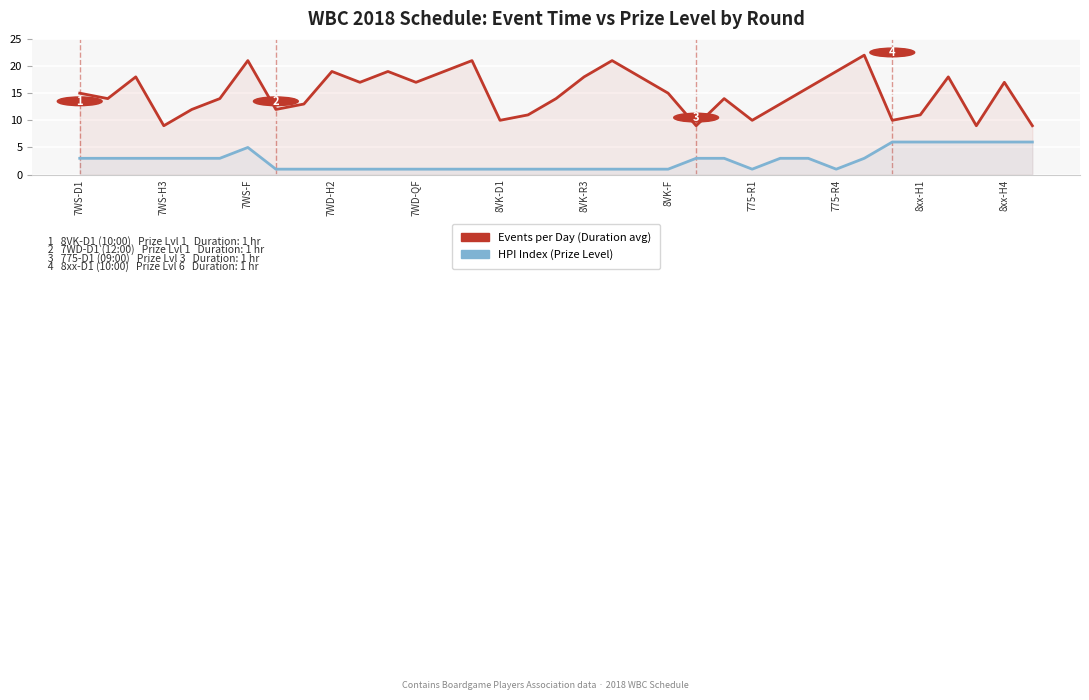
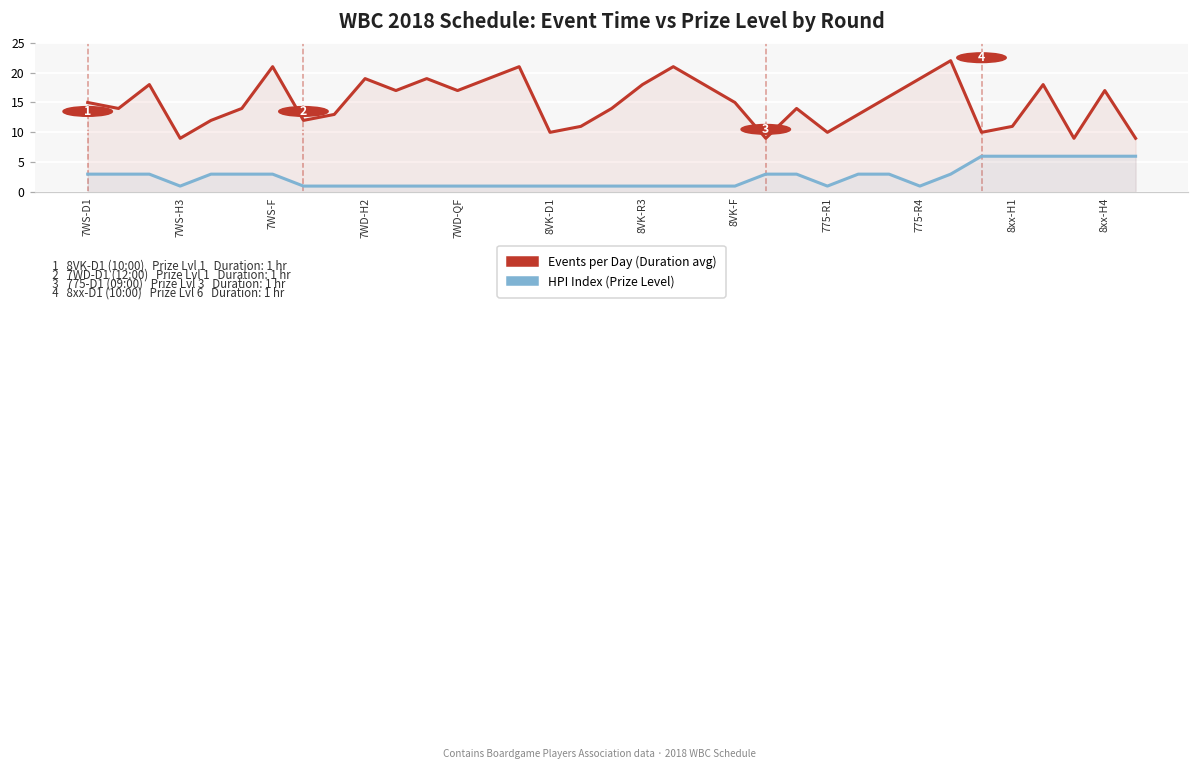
  {
    "Events per Day (Duration avg)": {
      "7WS-H3": 9,
      "7WS-F": 21,
      "7WD-H2": 19,
      "7WD-QF": 17,
      "8VK-D1": 10,
      "8VK-R3": 18,
      "8VK-F": 15,
      "775-R1": 10,
      "775-R4": 19,
      "8xx-H1": 11,
      "8xx-H4": 17
    },
    "HPI Index (Prize Level)": {
      "7WS-D1": 3,
-     "7WS-H3": 3,
-     "7WS-F": 5,
+     "7WS-H3": 1,
+     "7WS-F": 3,
      "7WD-H2": 1,
      "7WD-QF": 1,
      "8VK-D1": 1,
      "8VK-R3": 1,
      "8VK-F": 1,
      "775-R1": 1,
      "775-R4": 1,
      "8xx-H1": 6,
      "8xx-H4": 6
    }
  }
